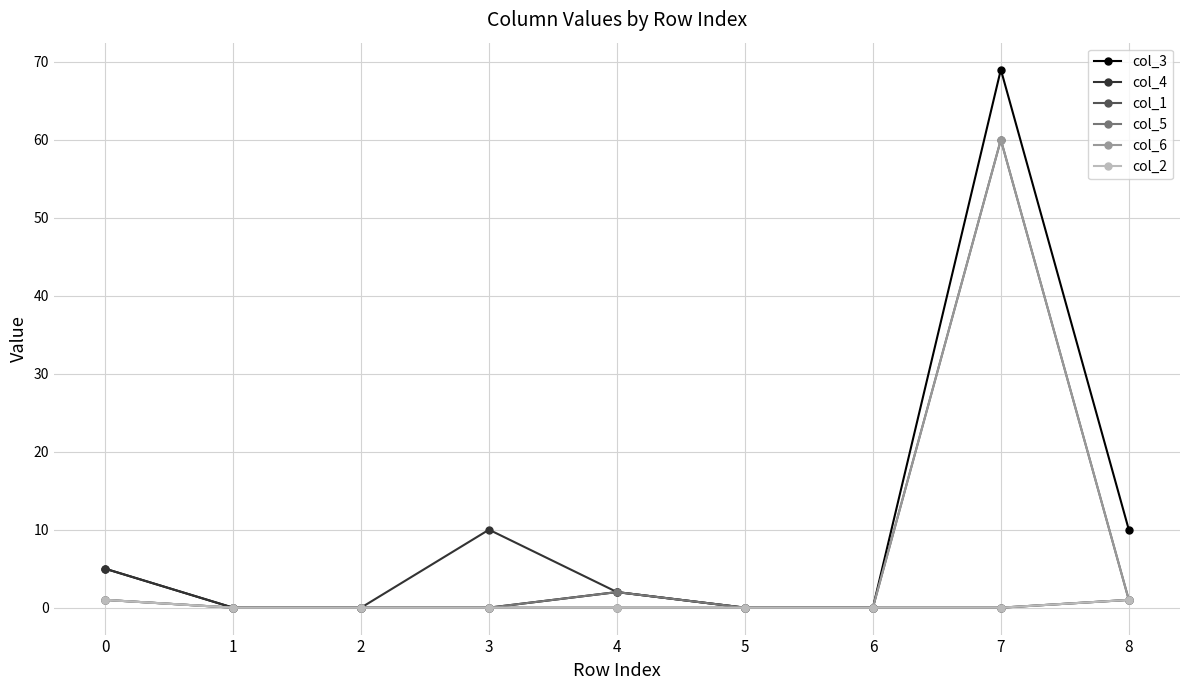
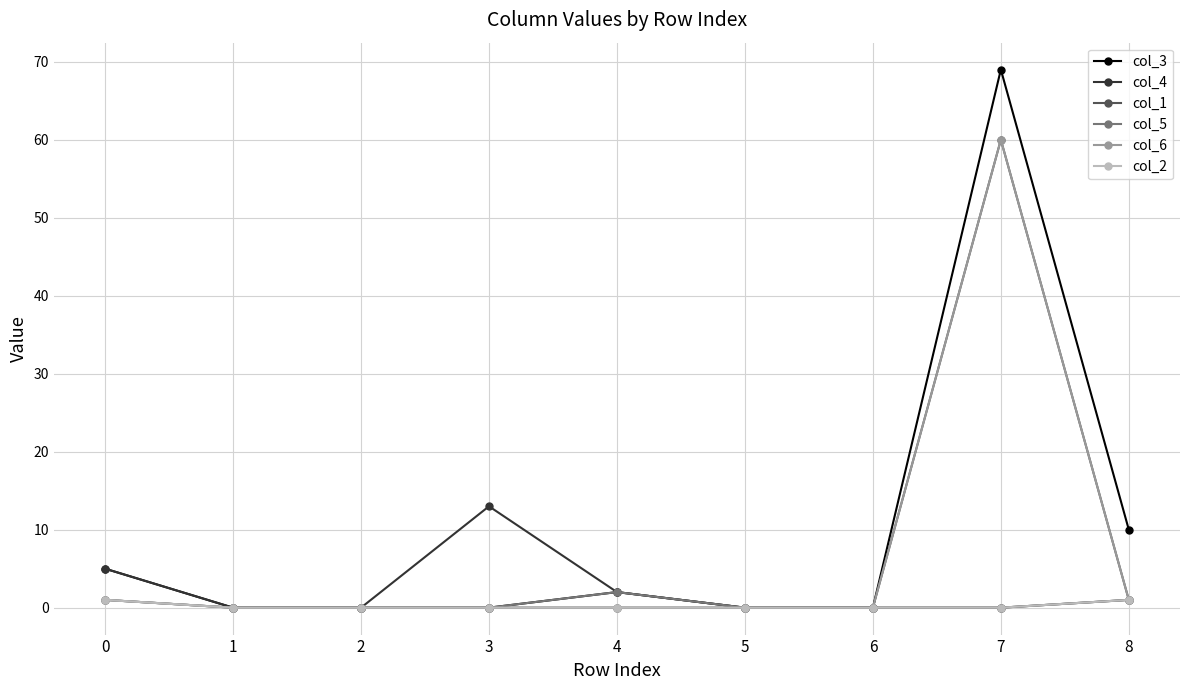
  {
    "col_3": {
      "7": 69,
      "8": 10
    },
    "col_4": {
-     "3": 10
+     "3": 13
    }
  }
